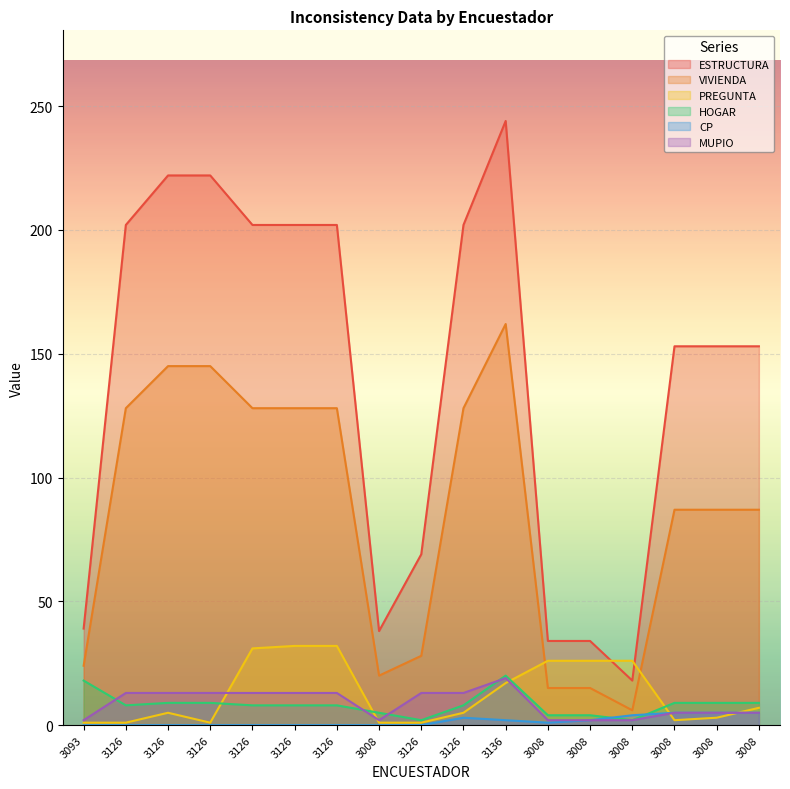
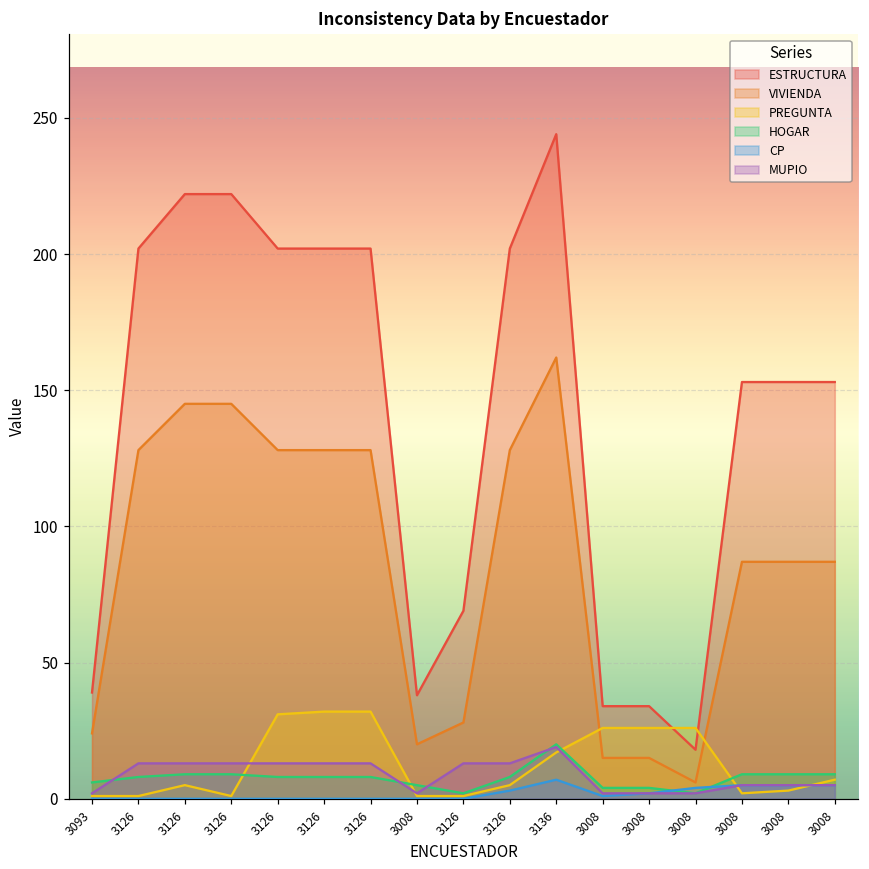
  {
    "HOGAR": {
-     "3093": 18
+     "3093": 6
    },
    "CP": {
-     "3136": 2
+     "3136": 7
    }
  }
